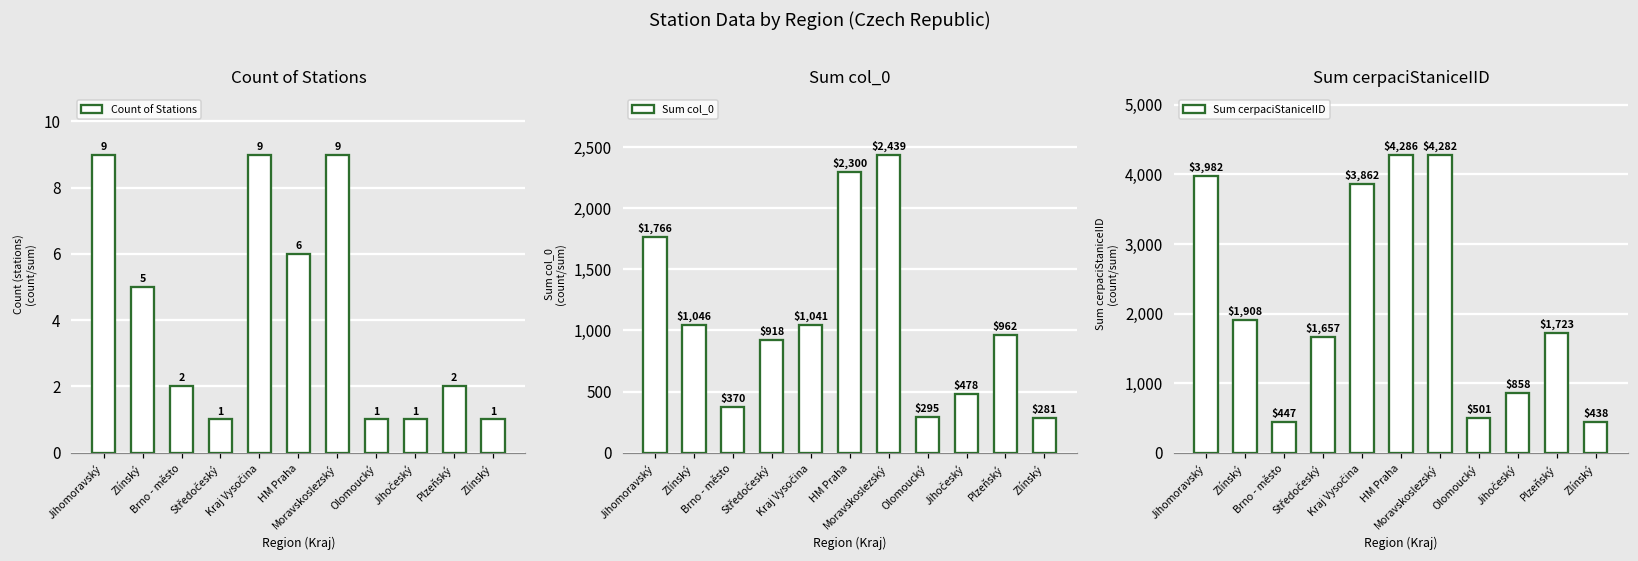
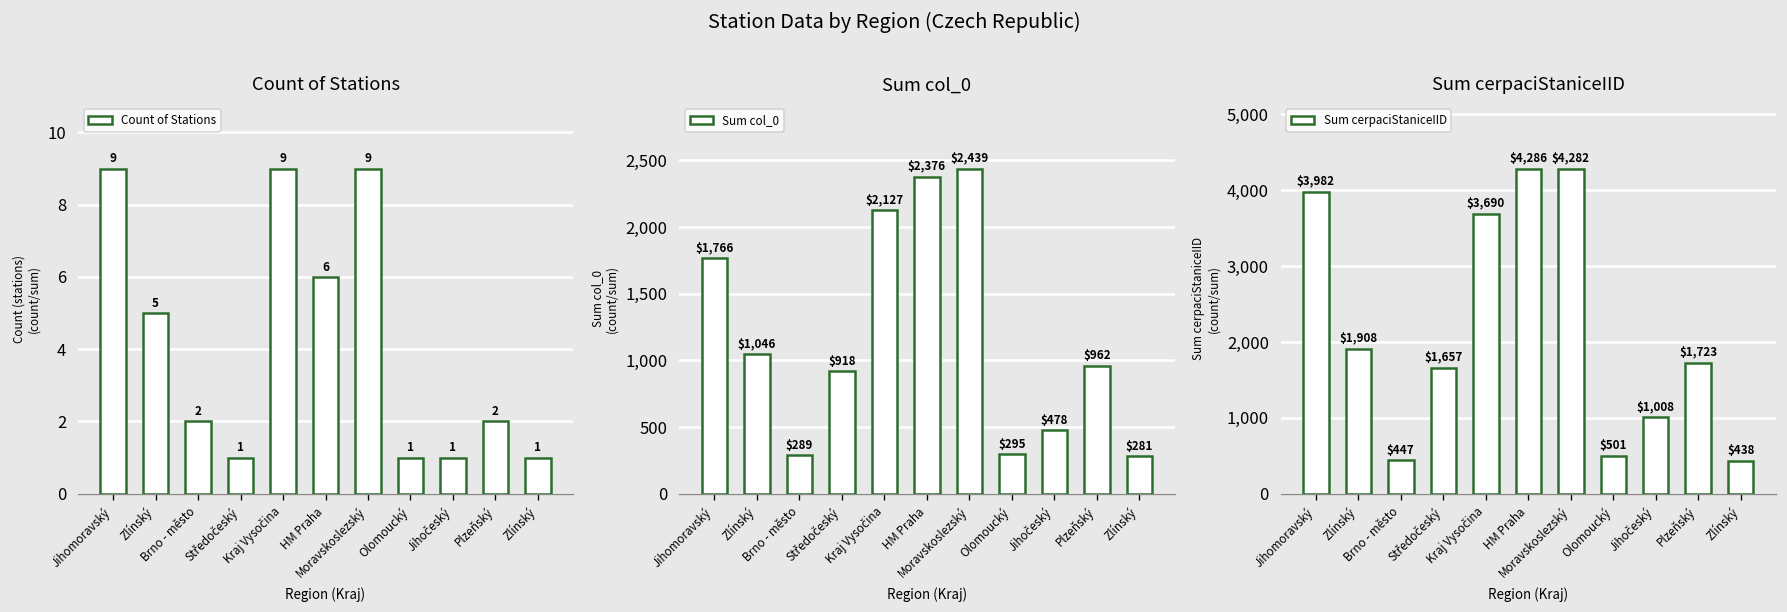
  {
    "Count of Stations": {
      "Jihomoravský": "9",
      "Brno - město": "2",
      "Středočeský": "1",
      "Kraj Vysočina": "9",
      "HM Praha": "6",
      "Moravskoslezský": "9",
      "Olomoucký": "1",
      "Jihočeský": "1",
      "Plzeňský": "2"
    },
    "Sum col_0": {
      "Jihomoravský": "$1,766",
-     "Brno - město": "$370",
+     "Brno - město": "$289",
      "Středočeský": "$918",
-     "Kraj Vysočina": "$1,041",
-     "HM Praha": "$2,300",
+     "Kraj Vysočina": "$2,127",
+     "HM Praha": "$2,376",
      "Moravskoslezský": "$2,439",
      "Olomoucký": "$295",
      "Jihočeský": "$478",
      "Plzeňský": "$962"
    },
    "Sum cerpaciStaniceIID": {
      "Jihomoravský": "$3,982",
      "Brno - město": "$447",
      "Středočeský": "$1,657",
-     "Kraj Vysočina": "$3,862",
+     "Kraj Vysočina": "$3,690",
      "HM Praha": "$4,286",
      "Moravskoslezský": "$4,282",
      "Olomoucký": "$501",
-     "Jihočeský": "$858",
+     "Jihočeský": "$1,008",
      "Plzeňský": "$1,723"
    }
  }
